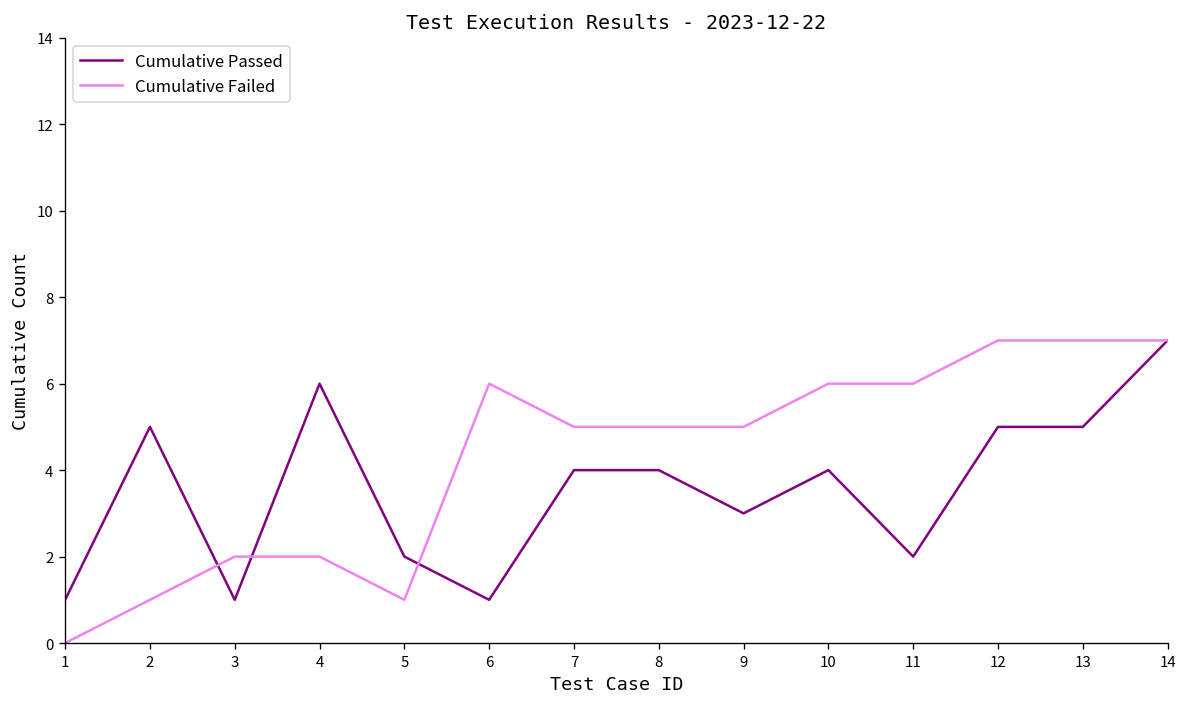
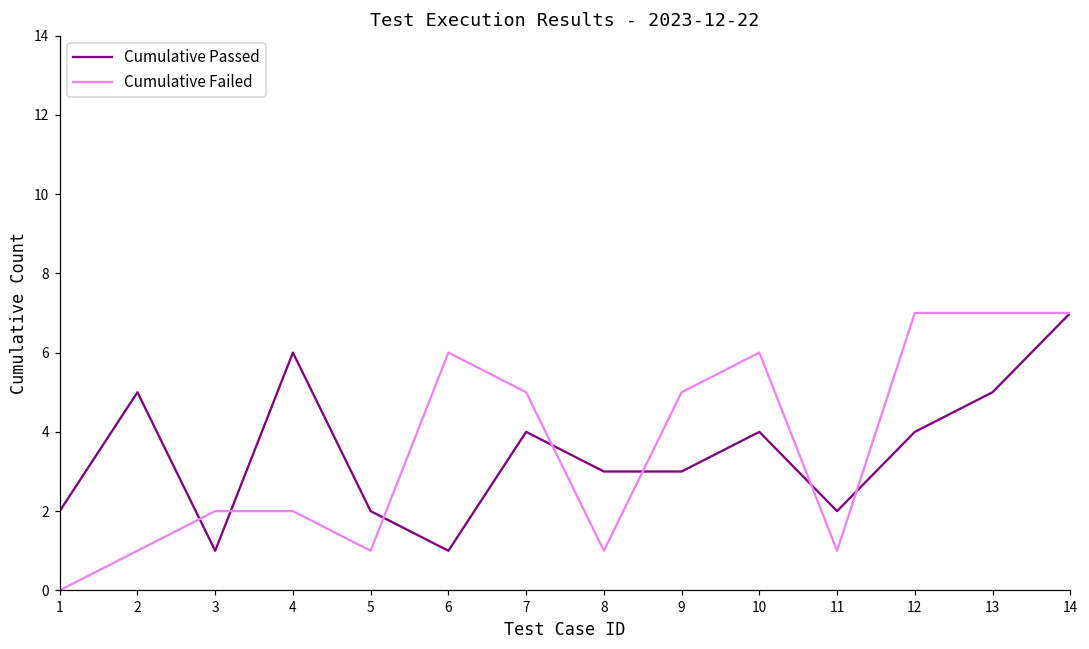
  {
    "Cumulative Passed": {
-     "1": 1,
+     "1": 2,
      "2": 5,
      "3": 1,
      "4": 6,
      "5": 2,
      "6": 1,
      "7": 4,
-     "8": 4,
+     "8": 3,
      "9": 3,
      "10": 4,
      "11": 2,
-     "12": 5,
+     "12": 4,
      "13": 5
    },
    "Cumulative Failed": {
      "1": 0,
      "2": 1,
      "3": 2,
      "4": 2,
      "5": 1,
      "6": 6,
      "7": 5,
-     "8": 5,
+     "8": 1,
      "9": 5,
      "10": 6,
-     "11": 6,
+     "11": 1,
      "12": 7,
      "13": 7
    }
  }
